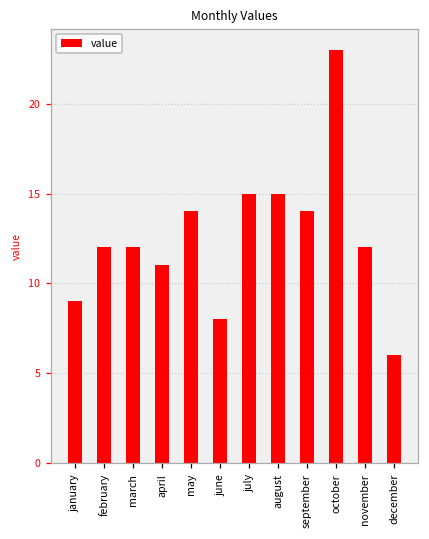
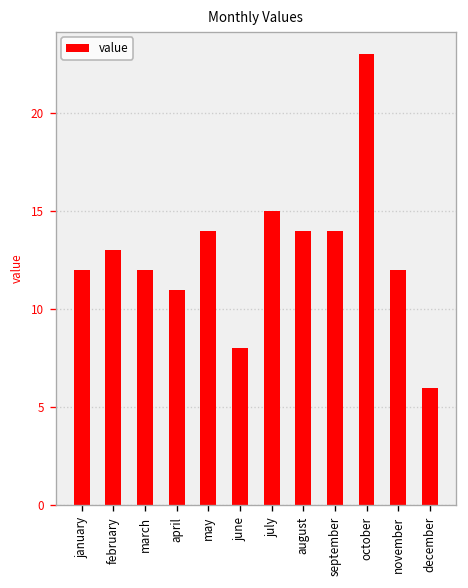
  {
-   "january": 9,
-   "february": 12,
+   "january": 12,
+   "february": 13,
    "march": 12,
    "april": 11,
    "may": 14,
    "june": 8,
    "july": 15,
-   "august": 15,
+   "august": 14,
    "september": 14,
    "october": 23,
    "november": 12,
    "december": 6
  }
